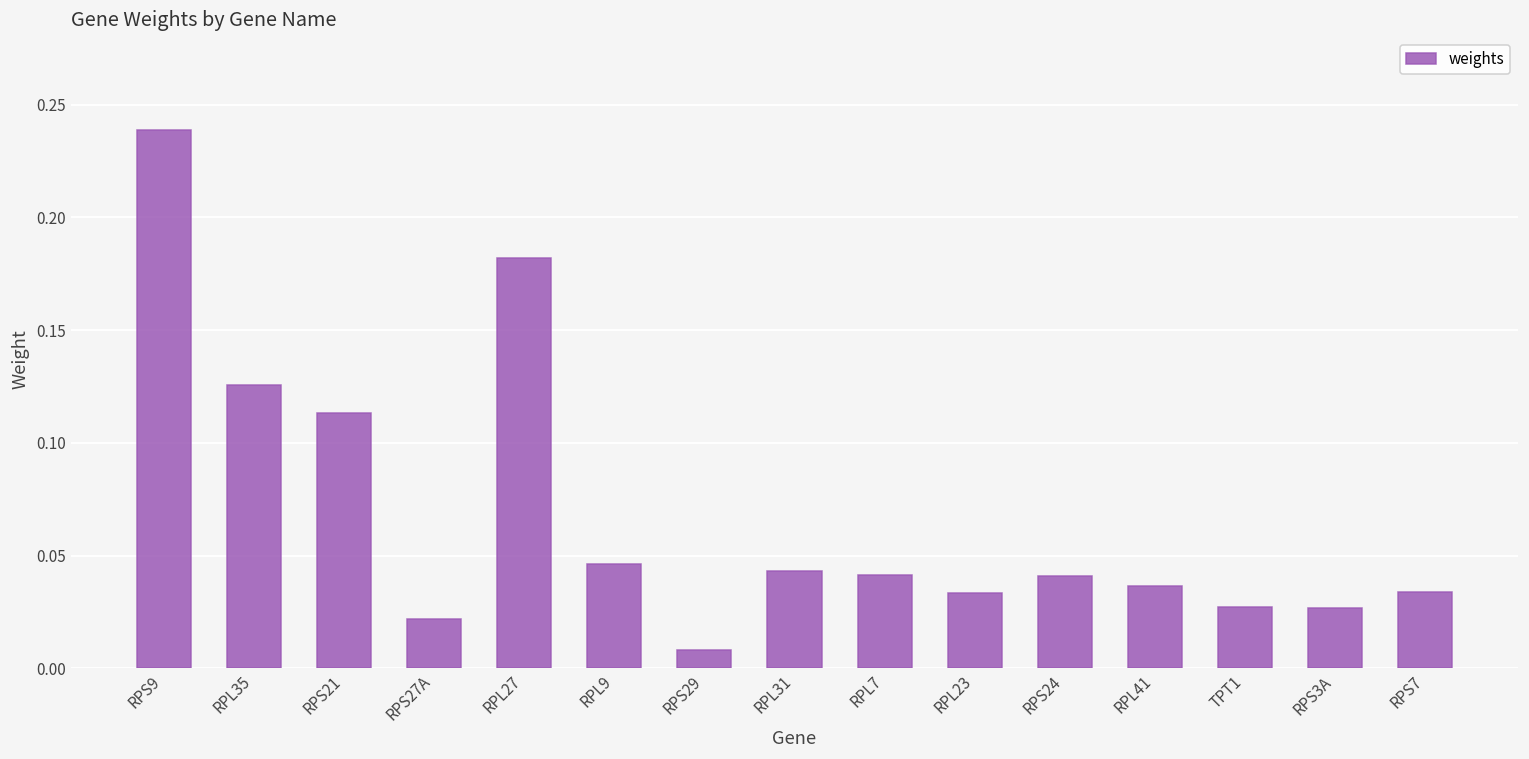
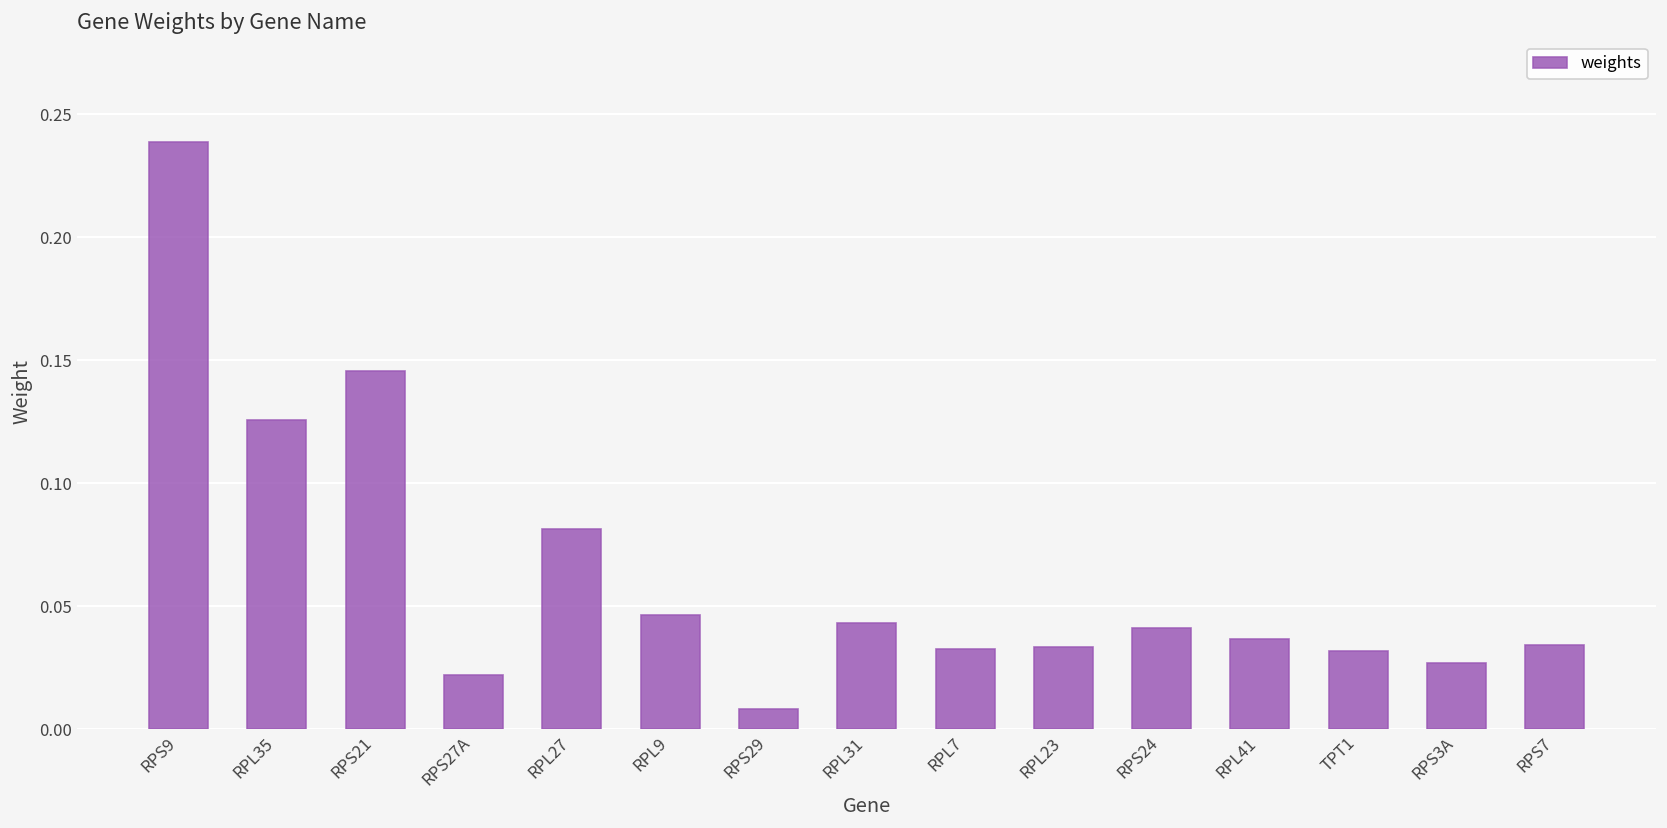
  {
    "RPS9": 0.239,
    "RPL35": 0.126,
-   "RPS21": 0.113,
+   "RPS21": 0.146,
    "RPS27A": 0.022,
-   "RPL27": 0.182,
+   "RPL27": 0.081,
    "RPL9": 0.046,
    "RPS29": 0.008,
    "RPL31": 0.043,
-   "RPL7": 0.041,
+   "RPL7": 0.033,
    "RPL23": 0.033,
    "RPS24": 0.041,
    "RPL41": 0.037,
-   "TPT1": 0.027,
+   "TPT1": 0.032,
    "RPS3A": 0.027,
    "RPS7": 0.034
  }
